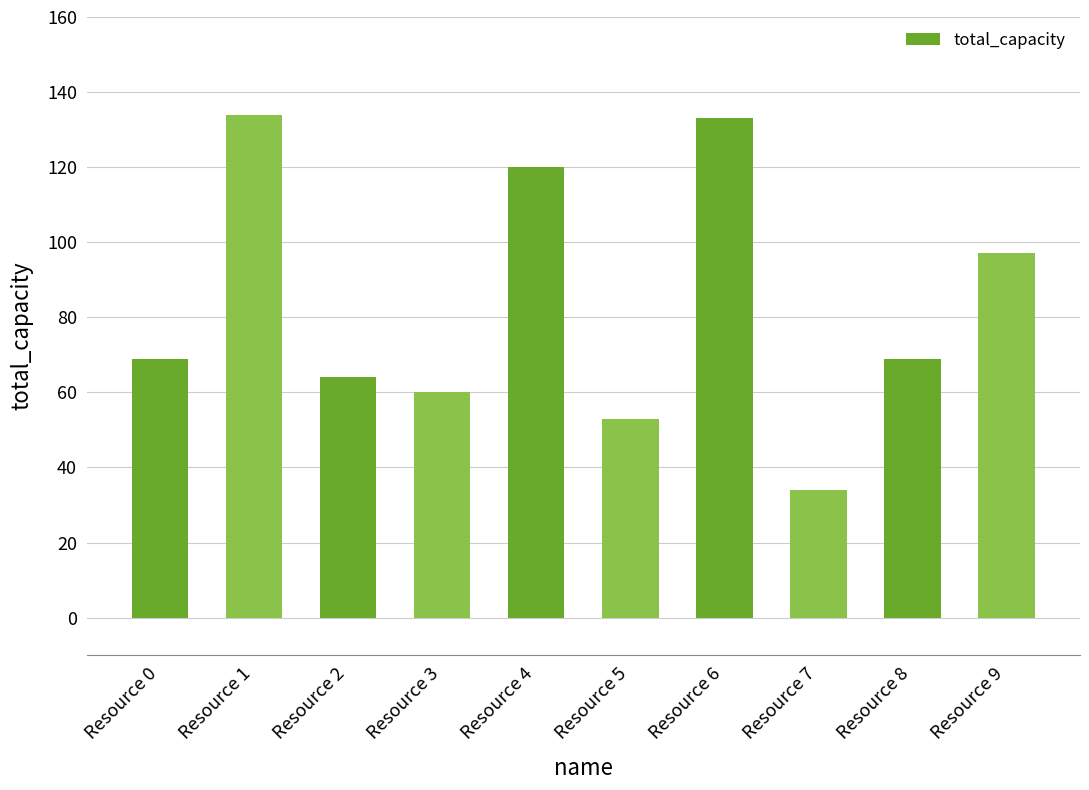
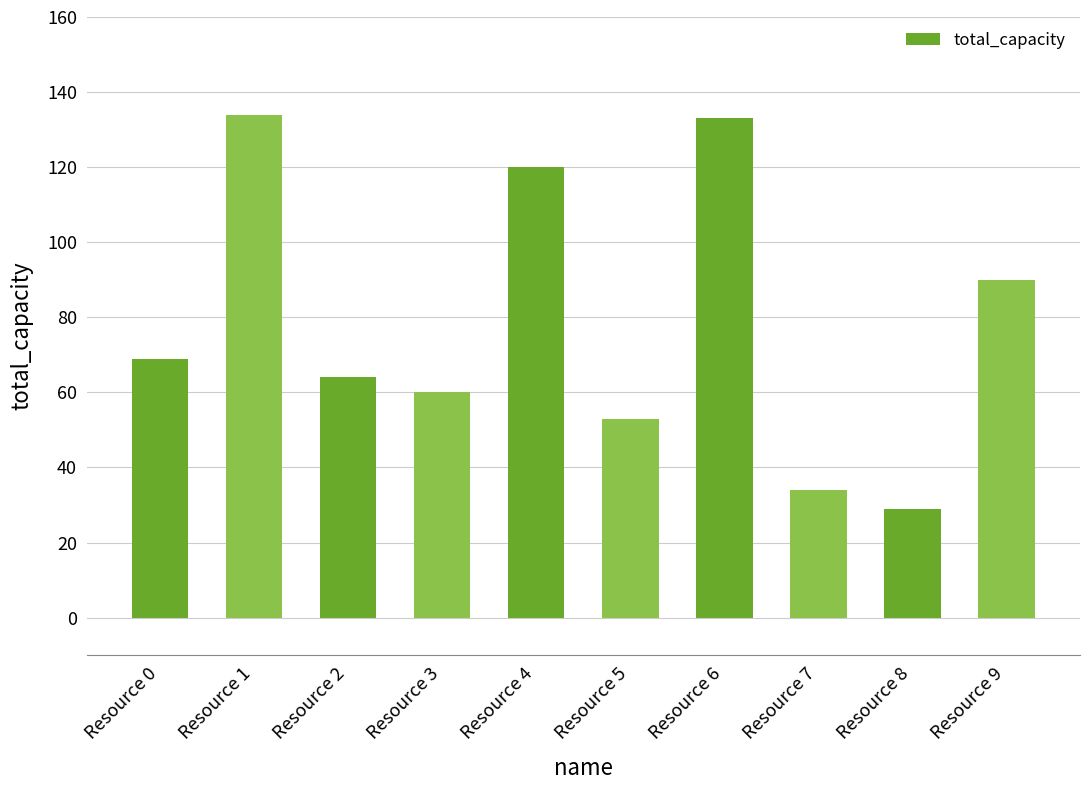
  {
    "Resource 0": 69,
    "Resource 1": 134,
    "Resource 2": 64,
    "Resource 3": 60,
    "Resource 4": 120,
    "Resource 5": 53,
    "Resource 6": 133,
    "Resource 7": 34,
-   "Resource 8": 69,
-   "Resource 9": 97
+   "Resource 8": 29,
+   "Resource 9": 90
  }
